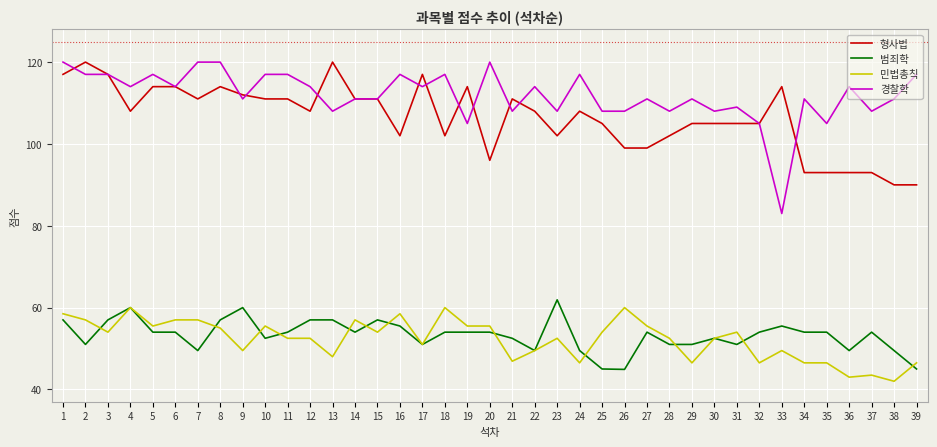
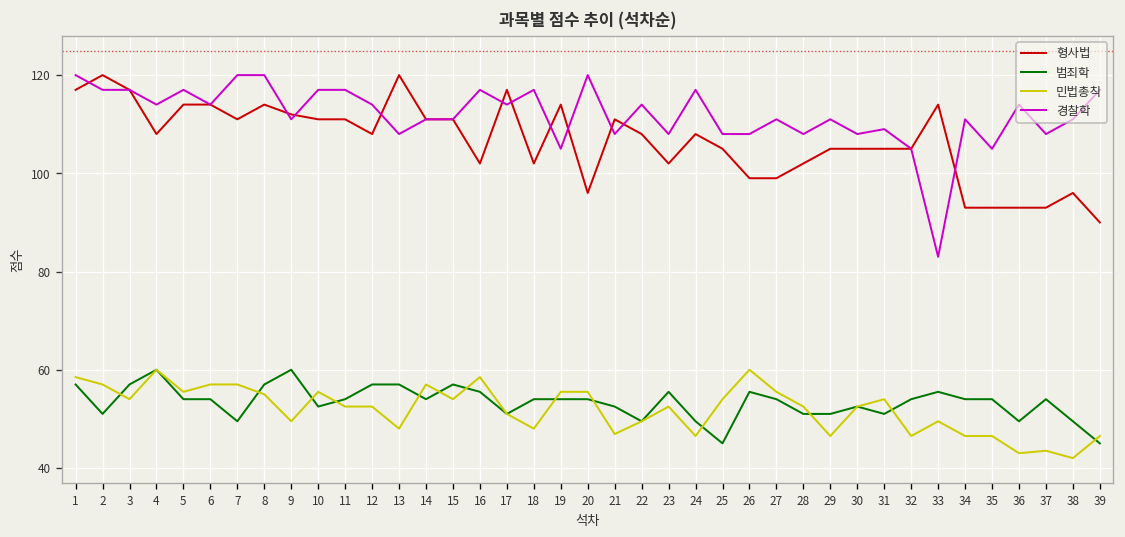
  {
    "형사법": {
      "1": 117,
      "2": 120,
      "4": 108,
      "5": 114,
      "7": 111,
      "8": 114,
      "9": 112,
      "10": 111,
      "11": 111,
      "12": 108,
      "13": 120,
      "16": 102,
      "17": 117,
      "18": 102,
      "19": 114,
      "20": 96,
      "21": 111,
      "22": 108,
      "23": 102,
      "24": 108,
      "25": 105,
      "26": 99,
      "27": 99,
      "28": 102,
      "29": 105,
      "30": 105,
      "31": 105,
      "33": 114,
      "34": 93,
      "35": 93,
      "36": 93,
      "37": 93,
-     "38": 90,
+     "38": 96,
      "39": 90
    },
    "범죄학": {
      "1": 57,
      "2": 51,
      "3": 57,
      "5": 54,
      "6": 54,
      "7": 50,
      "8": 57,
      "9": 60,
      "10": 53,
      "11": 54,
      "12": 57,
      "13": 57,
      "14": 54,
      "15": 57,
      "16": 56,
      "18": 54,
      "19": 54,
      "20": 54,
      "21": 53,
-     "23": 62,
+     "23": 56,
      "24": 50,
      "25": 45,
-     "26": 45,
+     "26": 56,
      "27": 54,
      "28": 51,
      "29": 51,
      "31": 51,
      "32": 54,
      "33": 56,
      "34": 54,
      "35": 54,
      "36": 50,
      "37": 54,
      "38": 50,
      "39": 45
    },
    "민법총칙": {
      "1": 59,
      "2": 57,
      "3": 54,
      "5": 56,
      "6": 57,
      "7": 57,
      "8": 55,
      "9": 50,
      "10": 56,
      "11": 53,
      "12": 53,
      "13": 48,
      "14": 57,
      "15": 54,
      "16": 59,
-     "18": 60,
+     "18": 48,
      "19": 56,
      "20": 56,
      "21": 47,
      "23": 53,
      "24": 47,
      "25": 54,
      "26": 60,
      "27": 56,
      "28": 53,
      "29": 47,
      "31": 54,
      "32": 47,
      "33": 50,
      "34": 47,
      "35": 47,
      "36": 43,
      "37": 44,
      "38": 42,
      "39": 47
    },
    "경찰학": {
      "1": 120,
      "2": 117,
      "4": 114,
      "5": 117,
      "7": 120,
      "8": 120,
      "9": 111,
      "10": 117,
      "11": 117,
      "12": 114,
      "13": 108,
      "16": 117,
      "17": 114,
      "18": 117,
      "19": 105,
      "20": 120,
      "21": 108,
      "22": 114,
      "23": 108,
      "24": 117,
      "25": 108,
      "26": 108,
      "27": 111,
      "28": 108,
      "29": 111,
      "30": 108,
      "31": 109,
      "33": 83,
      "34": 111,
      "35": 105,
      "37": 108,
      "38": 111
    }
  }
